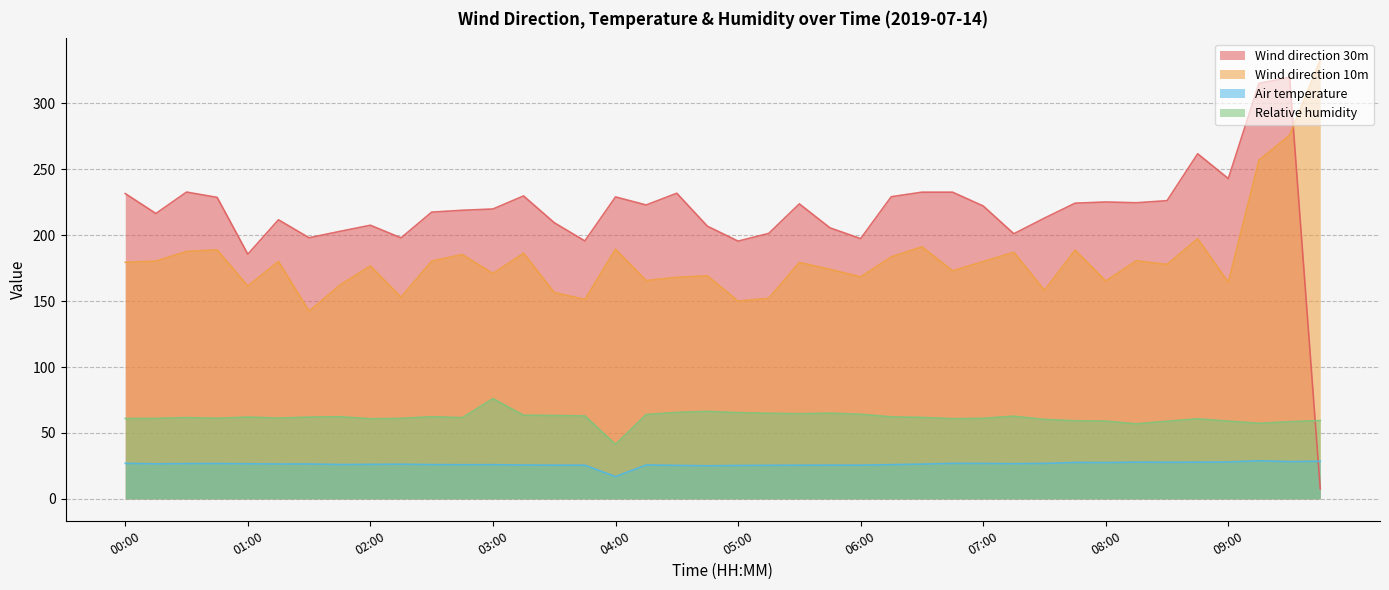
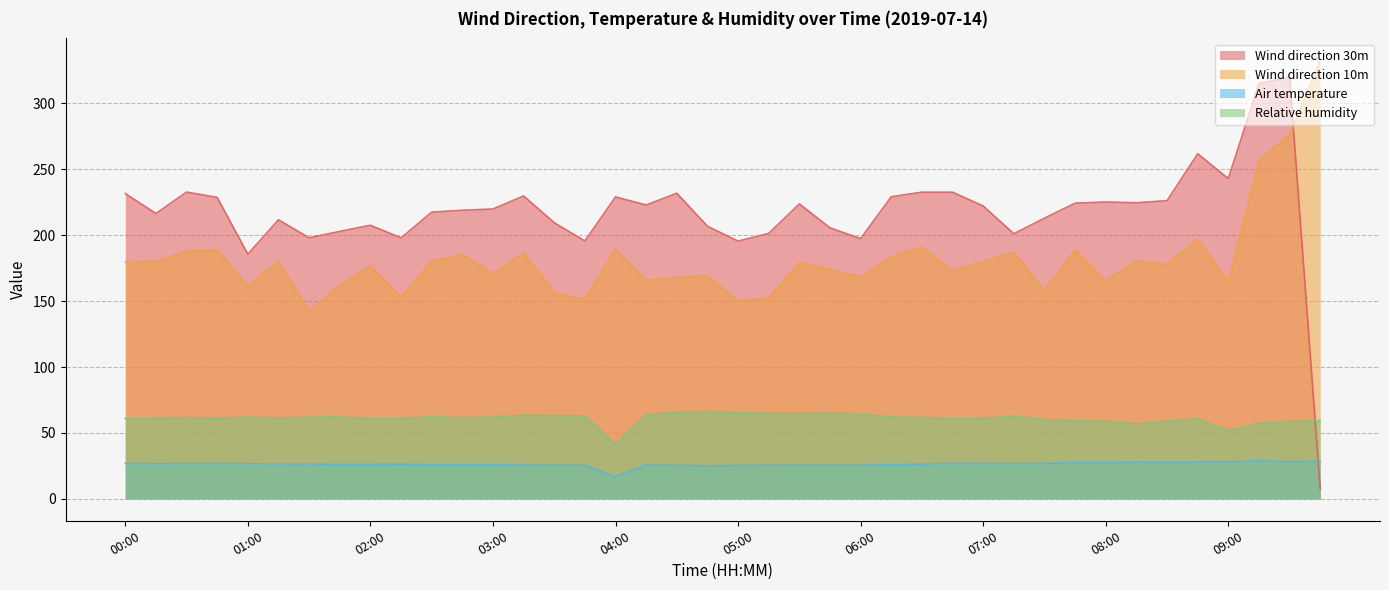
  {
    "Wind direction 30m": {
      "00:00": 232,
      "01:00": 186,
      "02:00": 208,
      "03:00": 220,
      "04:00": 229,
      "05:00": 196,
      "06:00": 197,
      "07:00": 222,
      "08:00": 225,
      "09:00": 243
    },
    "Wind direction 10m": {
      "00:00": 179,
      "01:00": 161,
      "02:00": 177,
      "03:00": 171,
      "04:00": 189,
      "05:00": 150,
      "06:00": 168,
      "07:00": 180,
      "08:00": 165,
      "09:00": 164
    },
    "Air temperature": {
      "00:00": 27,
      "01:00": 27,
      "02:00": 26,
      "03:00": 26,
      "04:00": 17,
      "05:00": 25,
      "06:00": 26,
      "07:00": 27,
      "08:00": 28,
      "09:00": 28
    },
    "Relative humidity": {
      "00:00": 61,
      "01:00": 62,
      "02:00": 61,
-     "03:00": 76,
+     "03:00": 62,
      "04:00": 41,
      "05:00": 65,
      "06:00": 64,
      "07:00": 61,
      "08:00": 59,
-     "09:00": 59
+     "09:00": 52
    }
  }
